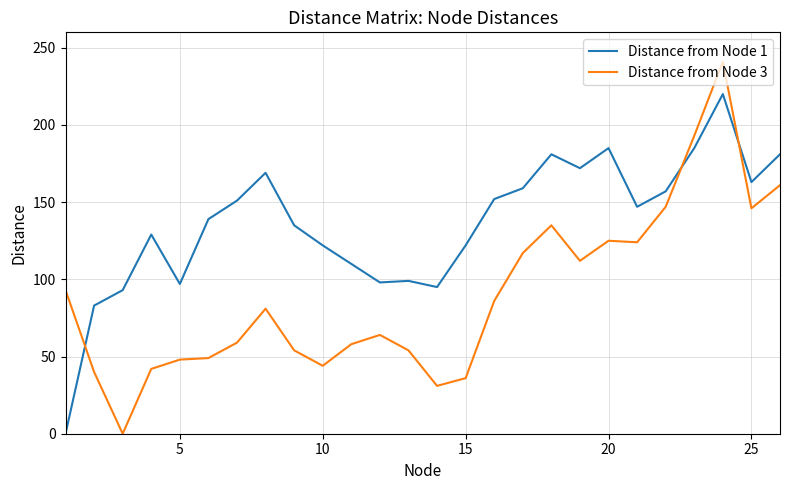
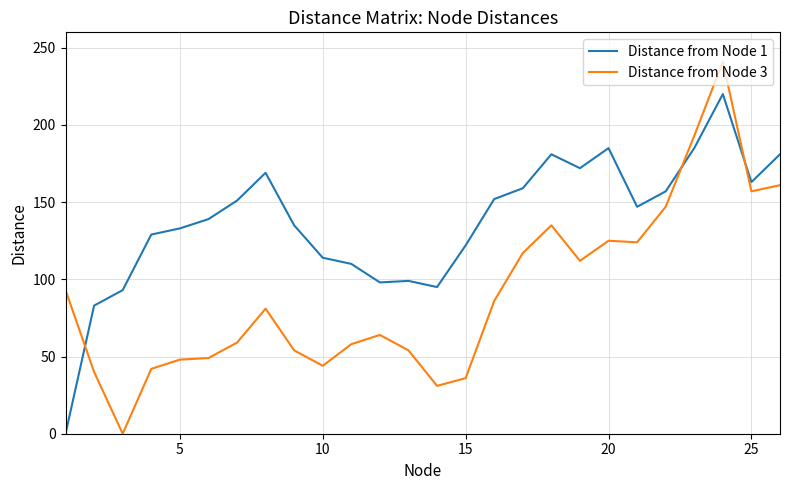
  {
    "Distance from Node 1": {
-     "5": 97,
-     "10": 122,
+     "5": 133,
+     "10": 114,
      "15": 122,
      "20": 185,
      "25": 163
    },
    "Distance from Node 3": {
      "5": 48,
      "10": 44,
      "15": 36,
      "20": 125,
-     "25": 146
+     "25": 157
    }
  }
